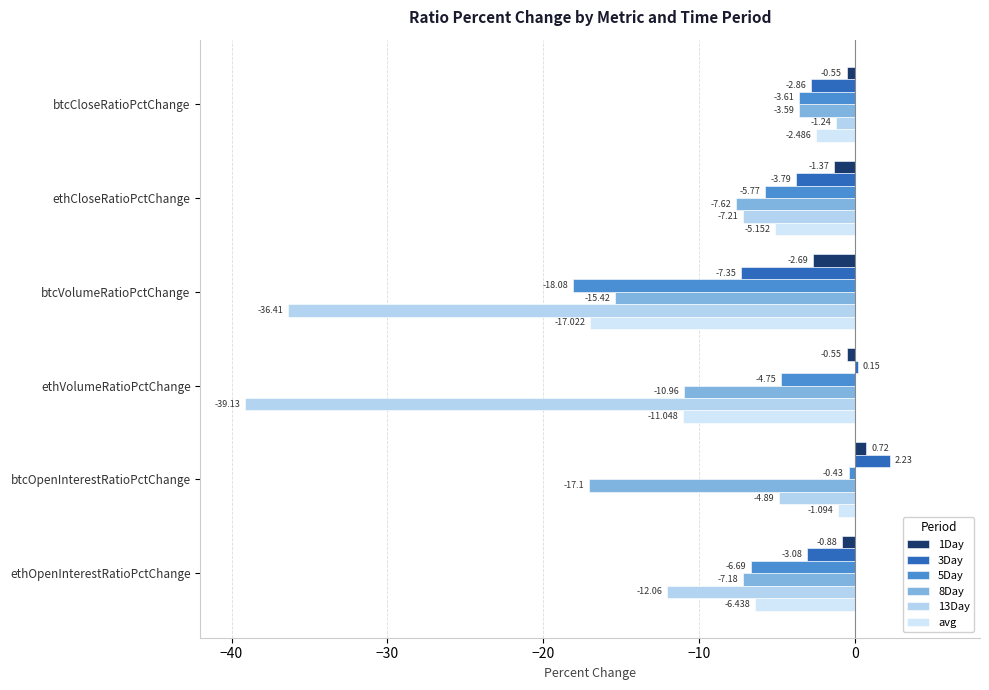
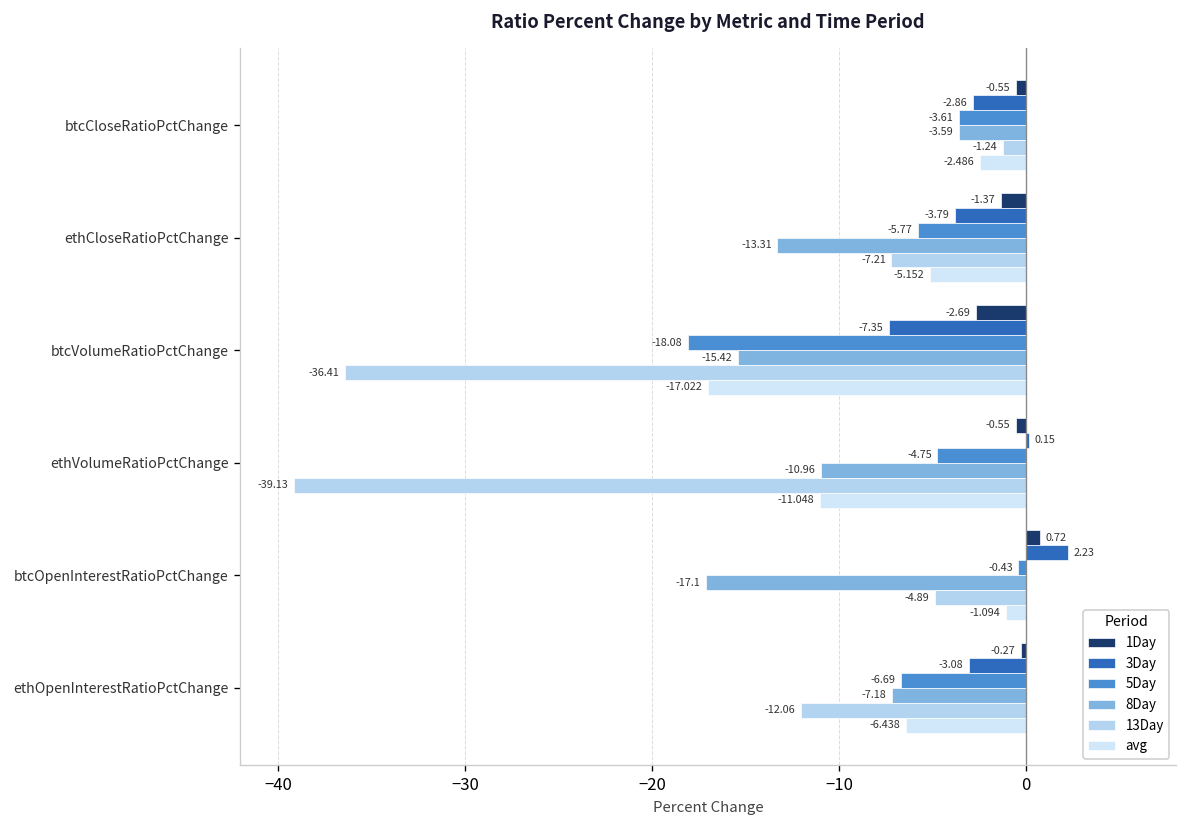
  {
    "1Day": {
      "btcCloseRatioPctChange": -0.55,
      "ethCloseRatioPctChange": -1.37,
      "btcVolumeRatioPctChange": -2.69,
      "ethVolumeRatioPctChange": -0.55,
      "btcOpenInterestRatioPctChange": 0.72,
-     "ethOpenInterestRatioPctChange": -0.88
+     "ethOpenInterestRatioPctChange": -0.27
    },
    "8Day": {
      "btcCloseRatioPctChange": -3.59,
-     "ethCloseRatioPctChange": -7.62,
+     "ethCloseRatioPctChange": -13.31,
      "btcVolumeRatioPctChange": -15.42,
      "ethVolumeRatioPctChange": -10.96,
      "btcOpenInterestRatioPctChange": -17.1,
      "ethOpenInterestRatioPctChange": -7.18
    }
  }
